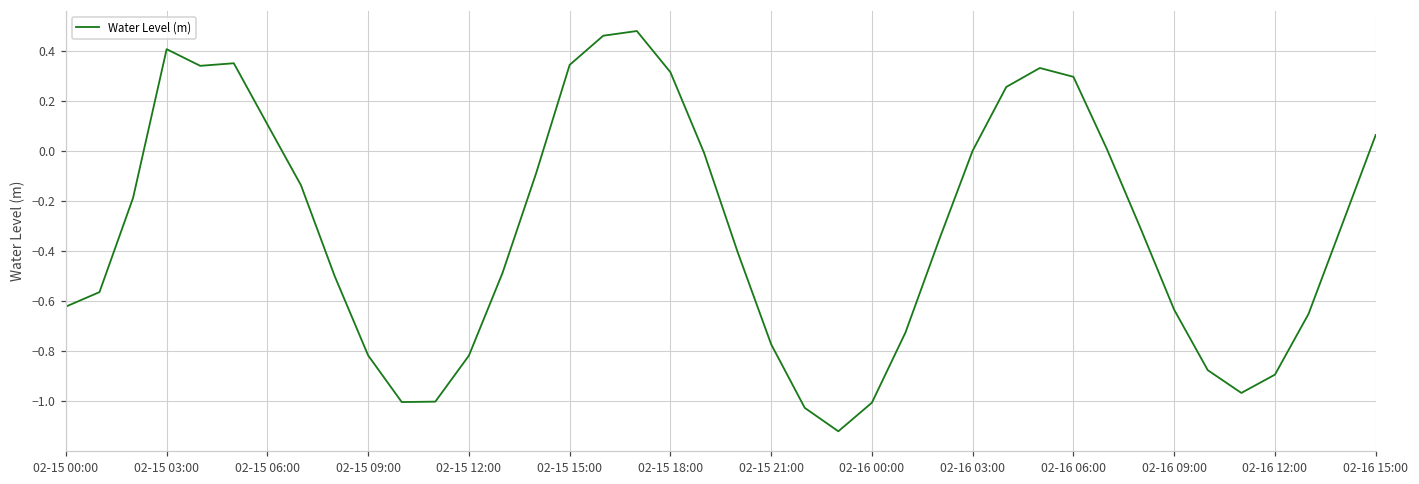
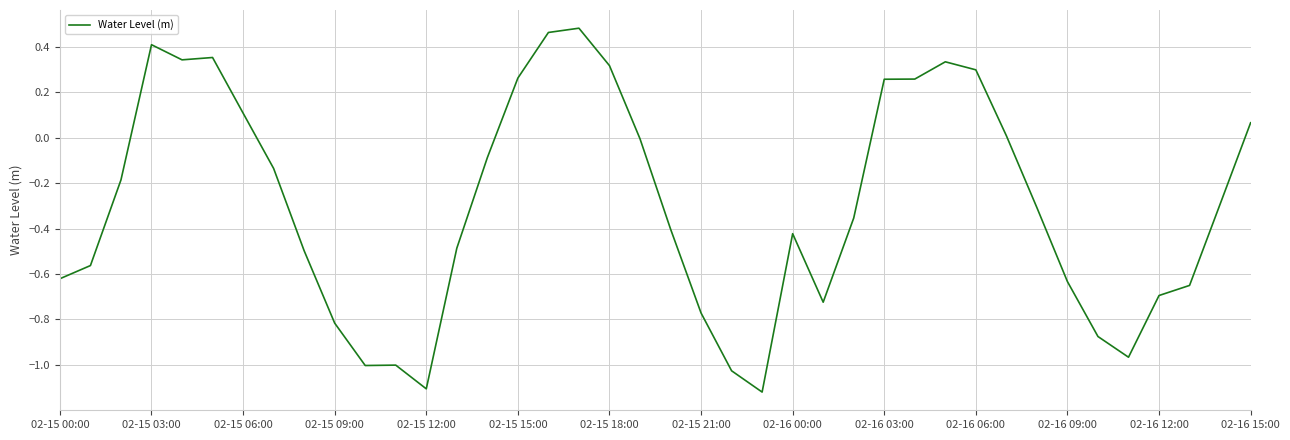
  {
    "02-15 00:00": -0.62,
    "02-15 03:00": 0.41,
    "02-15 06:00": 0.11,
    "02-15 09:00": -0.82,
-   "02-15 12:00": -0.82,
-   "02-15 15:00": 0.35,
+   "02-15 12:00": -1.11,
+   "02-15 15:00": 0.26,
    "02-15 18:00": 0.32,
    "02-15 21:00": -0.77,
-   "02-16 00:00": -1.01,
-   "02-16 03:00": 0.00,
+   "02-16 00:00": -0.42,
+   "02-16 03:00": 0.26,
    "02-16 06:00": 0.30,
    "02-16 09:00": -0.63,
-   "02-16 12:00": -0.89,
+   "02-16 12:00": -0.69,
    "02-16 15:00": 0.07
  }
